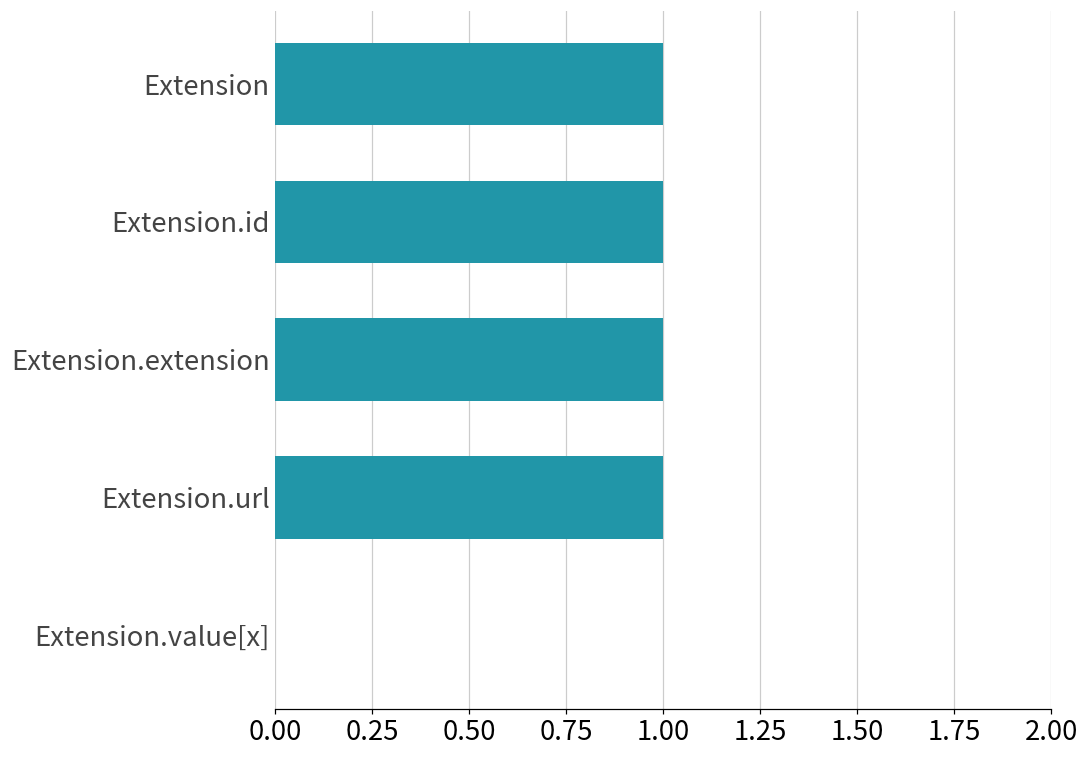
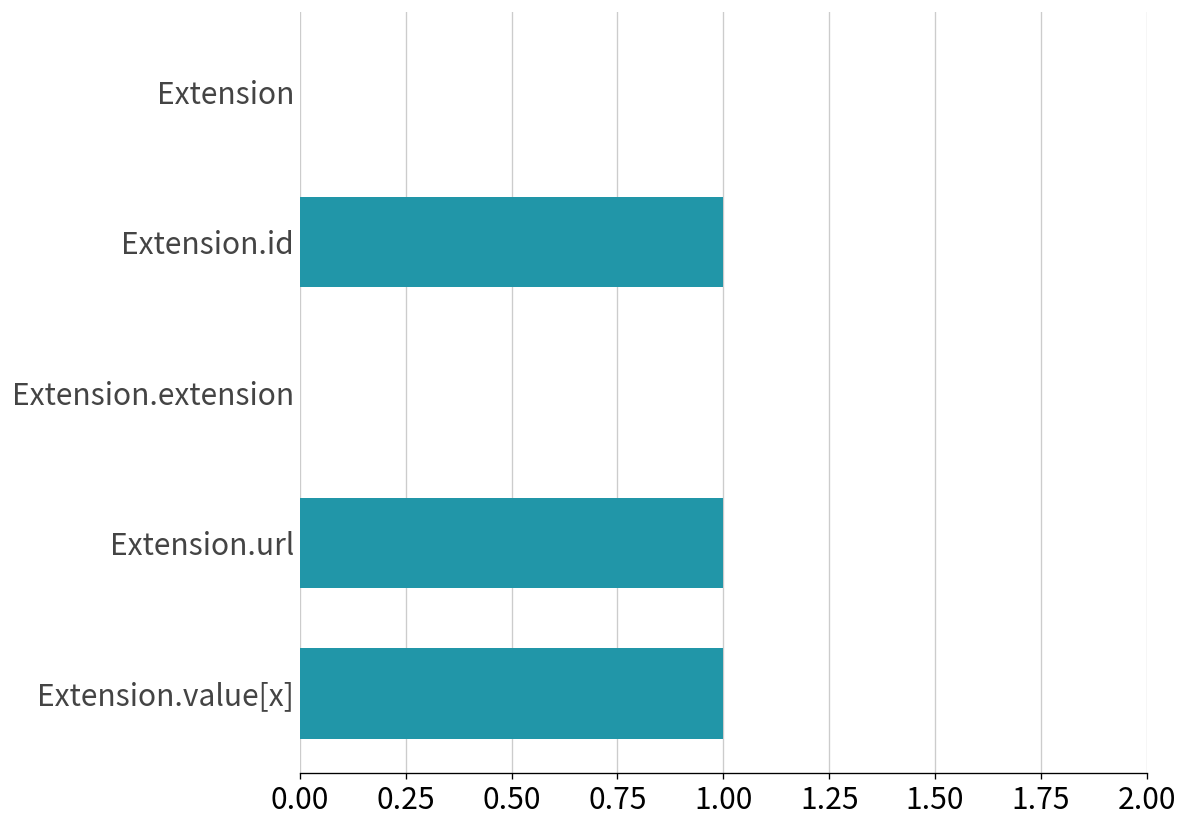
  {
-   "Extension": 1,
+   "Extension": 0,
    "Extension.id": 1,
-   "Extension.extension": 1,
+   "Extension.extension": 0,
    "Extension.url": 1,
-   "Extension.value[x]": 0
+   "Extension.value[x]": 1
  }
